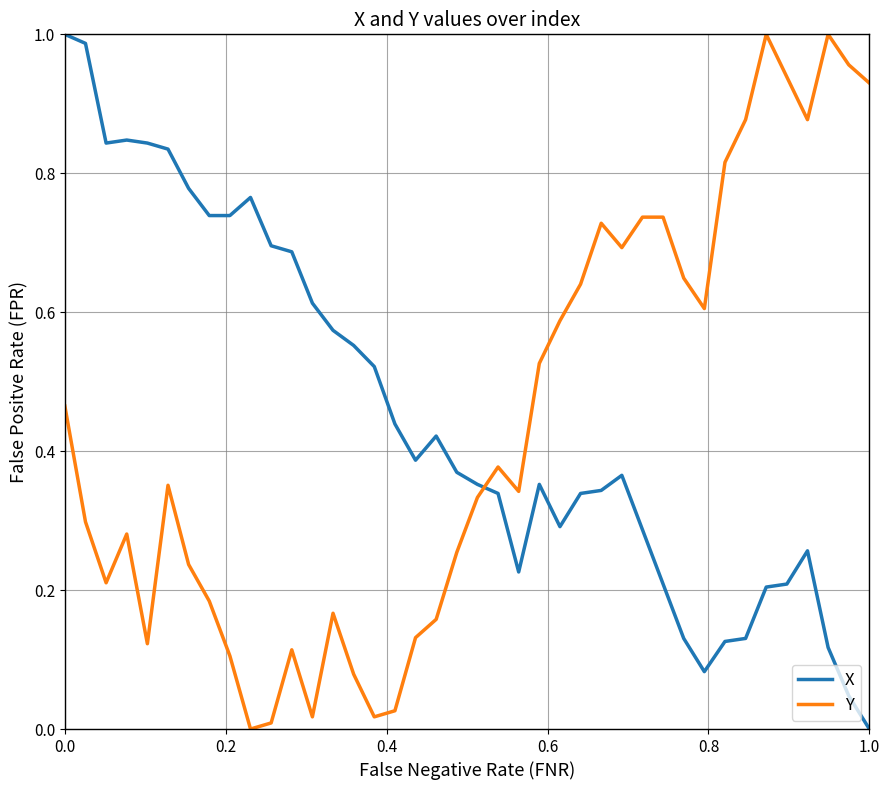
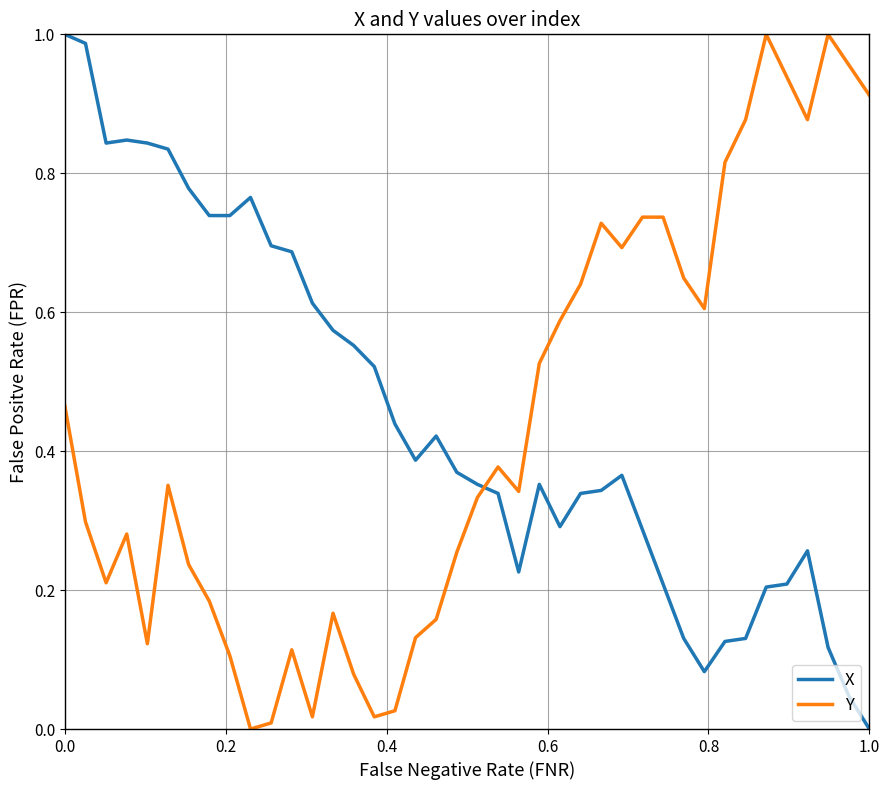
  {
    "X": {
      "0.0": 1.00,
      "1.0": 0.00
    },
    "Y": {
      "0.0": 0.46,
-     "1.0": 0.93
+     "1.0": 0.91
    }
  }
